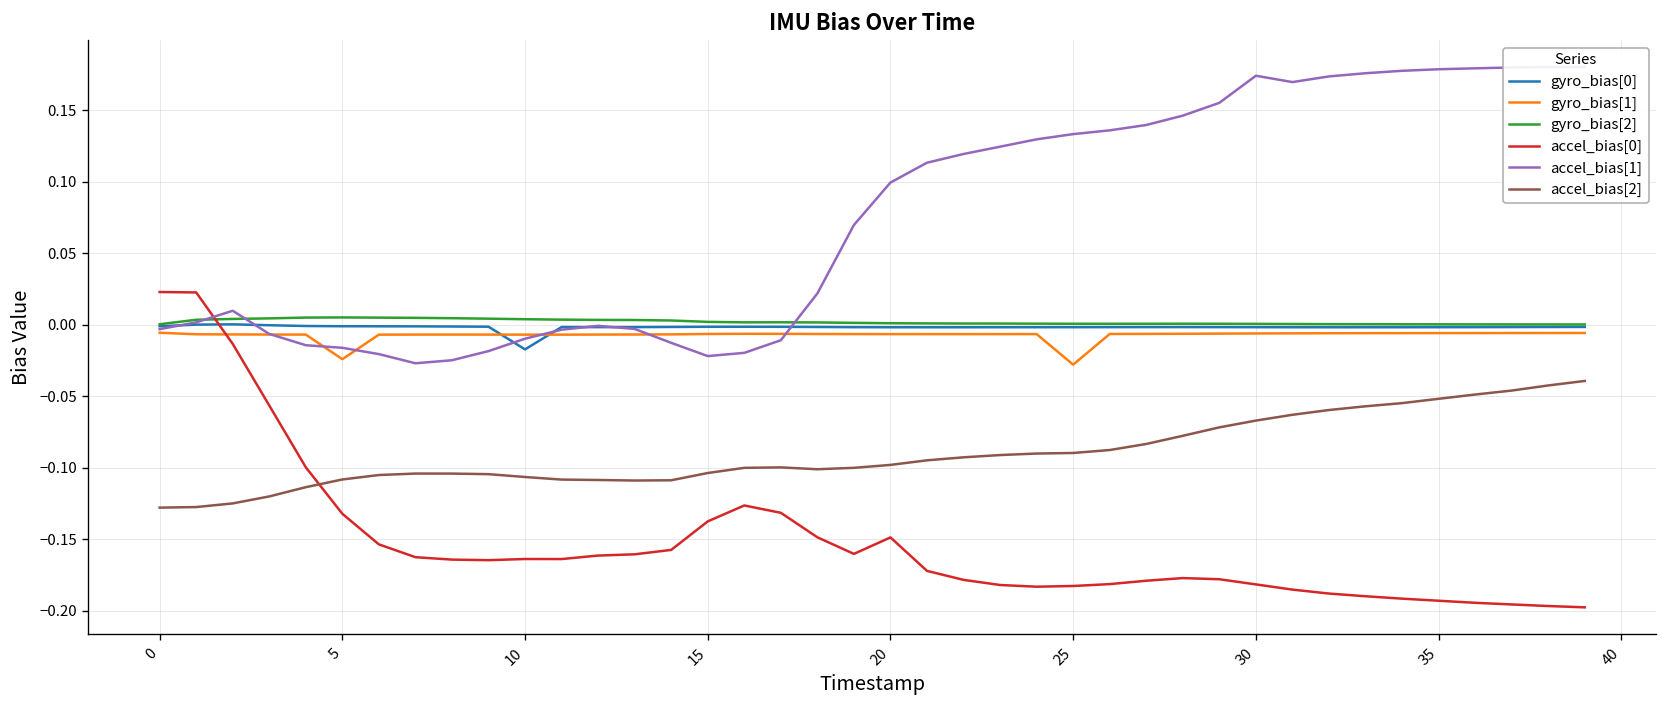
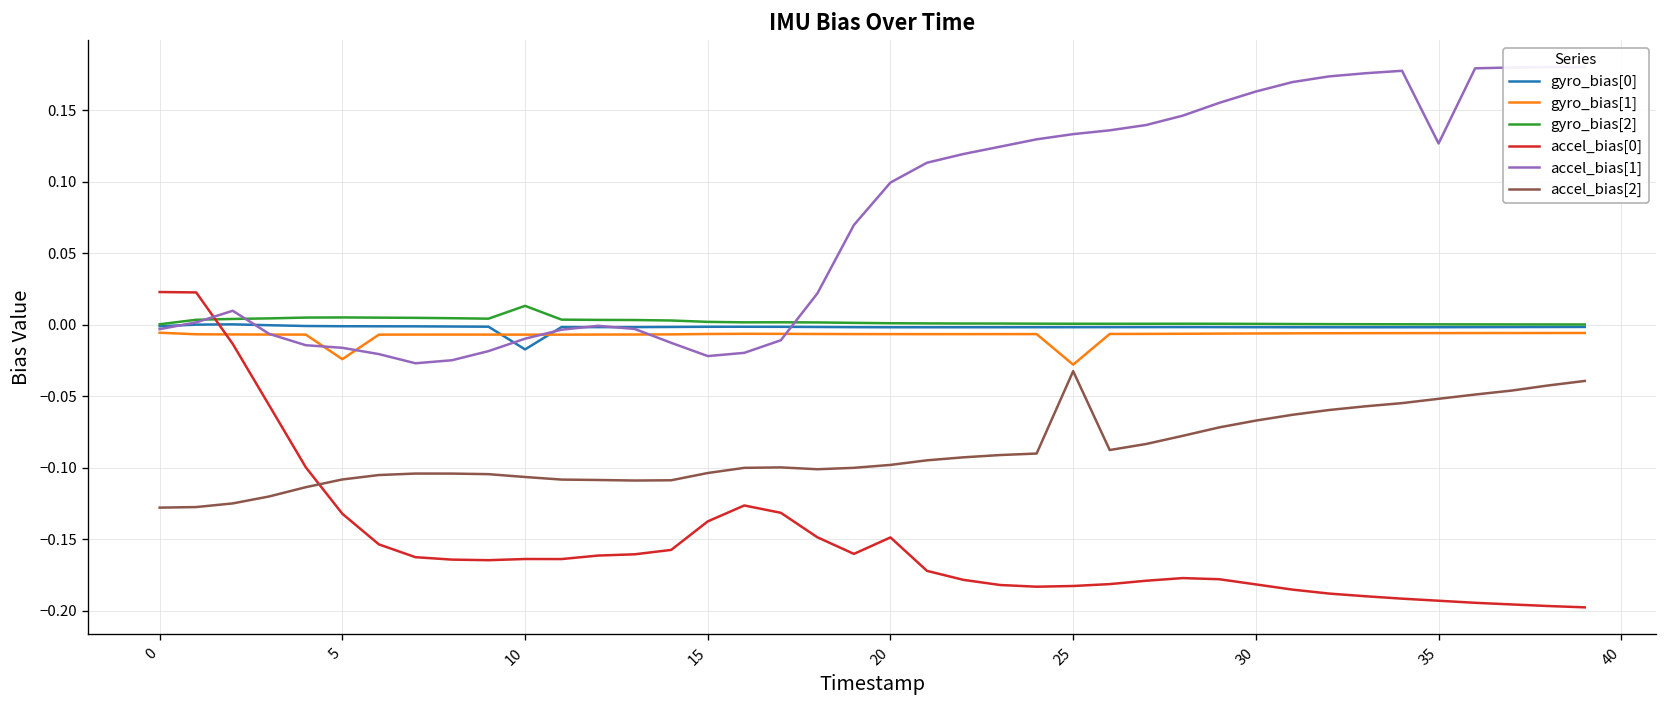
  {
    "gyro_bias[0]": {
      "5": -0.001,
      "10": -0.017,
      "15": -0.001,
      "20": -0.002,
      "25": -0.002,
      "30": -0.002
    },
    "gyro_bias[1]": {
      "0": -0.006,
      "5": -0.024,
      "10": -0.007,
      "15": -0.006,
      "20": -0.007,
      "25": -0.028,
      "30": -0.006,
      "35": -0.006
    },
    "gyro_bias[2]": {
      "5": 0.005,
-     "10": 0.004,
+     "10": 0.013,
      "15": 0.002,
      "20": 0.001,
      "25": 0.001,
      "30": 0.001
    },
    "accel_bias[0]": {
      "0": 0.023,
      "5": -0.132,
      "10": -0.164,
      "15": -0.137,
      "20": -0.149,
      "25": -0.183,
      "30": -0.182,
      "35": -0.193
    },
    "accel_bias[1]": {
      "5": -0.016,
      "10": -0.010,
      "15": -0.022,
      "20": 0.099,
      "25": 0.133,
-     "30": 0.174,
-     "35": 0.179
+     "30": 0.163,
+     "35": 0.127
    },
    "accel_bias[2]": {
      "0": -0.128,
      "5": -0.108,
      "10": -0.106,
      "15": -0.104,
      "20": -0.098,
-     "25": -0.090,
+     "25": -0.032,
      "30": -0.067,
      "35": -0.052
    }
  }
